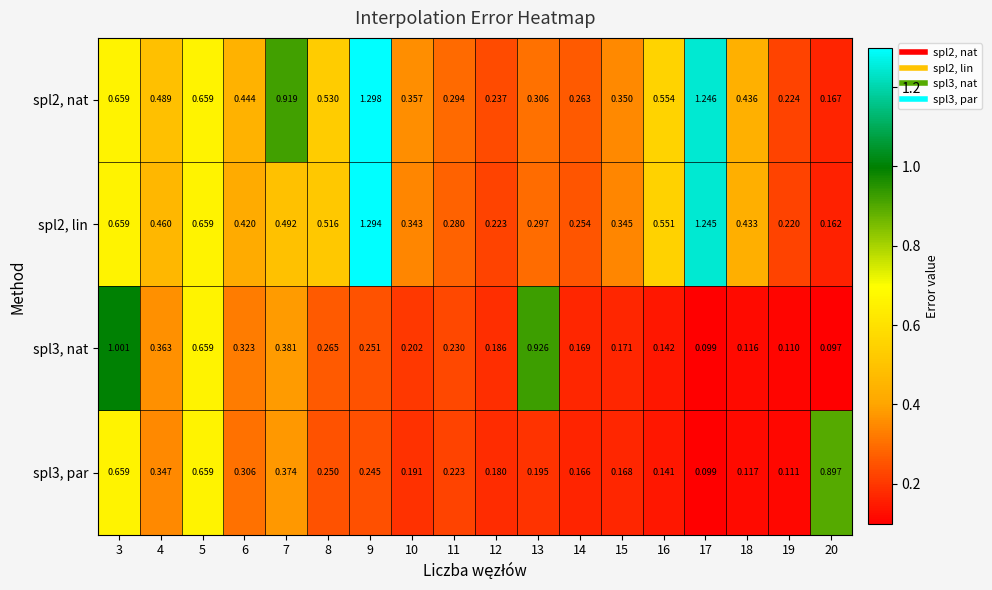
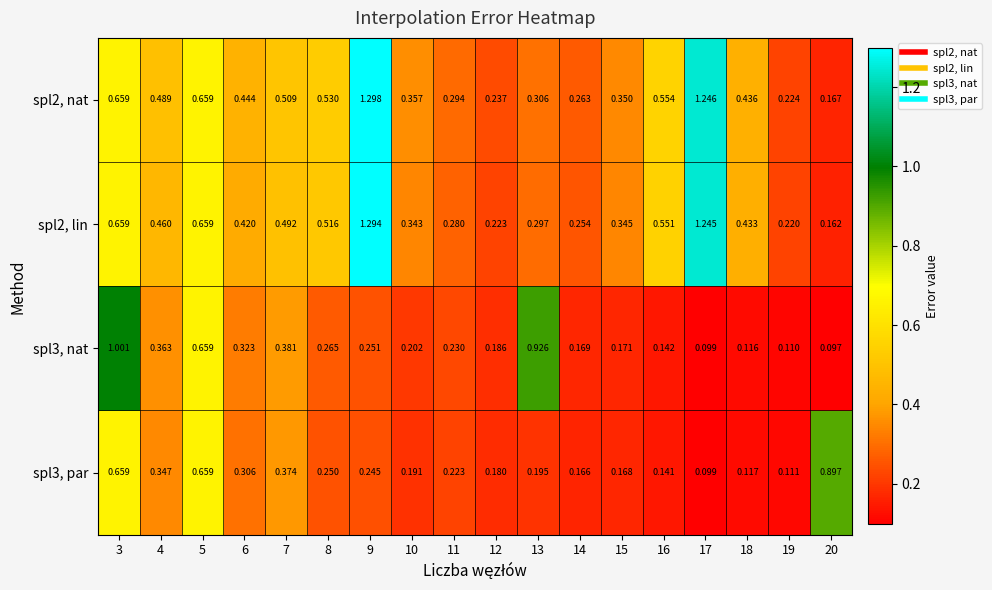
  {
    "spl2, nat": {
      "3": 0.659,
      "4": 0.489,
      "5": 0.659,
      "6": 0.444,
-     "7": 0.919,
+     "7": 0.509,
      "8": 0.530,
      "9": 1.298,
      "10": 0.357,
      "11": 0.294,
      "12": 0.237,
      "13": 0.306,
      "14": 0.263,
      "15": 0.350,
      "16": 0.554,
      "17": 1.246,
      "18": 0.436,
      "19": 0.224,
      "20": 0.167
    },
    "spl2, lin": {
      "3": 0.659,
      "4": 0.460,
      "5": 0.659,
      "6": 0.420,
      "7": 0.492,
      "8": 0.516,
      "9": 1.294,
      "10": 0.343,
      "11": 0.280,
      "12": 0.223,
      "13": 0.297,
      "14": 0.254,
      "15": 0.345,
      "16": 0.551,
      "17": 1.245,
      "18": 0.433,
      "19": 0.220,
      "20": 0.162
    },
    "spl3, nat": {
      "3": 1.001,
      "4": 0.363,
      "5": 0.659,
      "6": 0.323,
      "7": 0.381,
      "8": 0.265,
      "9": 0.251,
      "10": 0.202,
      "11": 0.230,
      "12": 0.186,
      "13": 0.926,
      "14": 0.169,
      "15": 0.171,
      "16": 0.142,
      "17": 0.099,
      "18": 0.116,
      "19": 0.110,
      "20": 0.097
    },
    "spl3, par": {
      "3": 0.659,
      "4": 0.347,
      "5": 0.659,
      "6": 0.306,
      "7": 0.374,
      "8": 0.250,
      "9": 0.245,
      "10": 0.191,
      "11": 0.223,
      "12": 0.180,
      "13": 0.195,
      "14": 0.166,
      "15": 0.168,
      "16": 0.141,
      "17": 0.099,
      "18": 0.117,
      "19": 0.111,
      "20": 0.897
    }
  }
